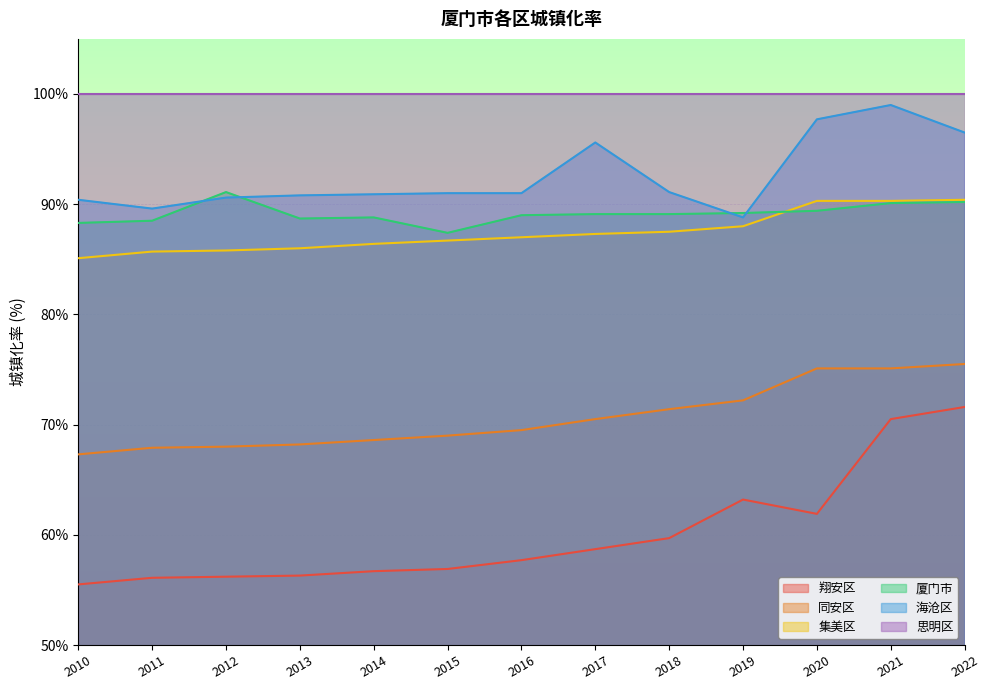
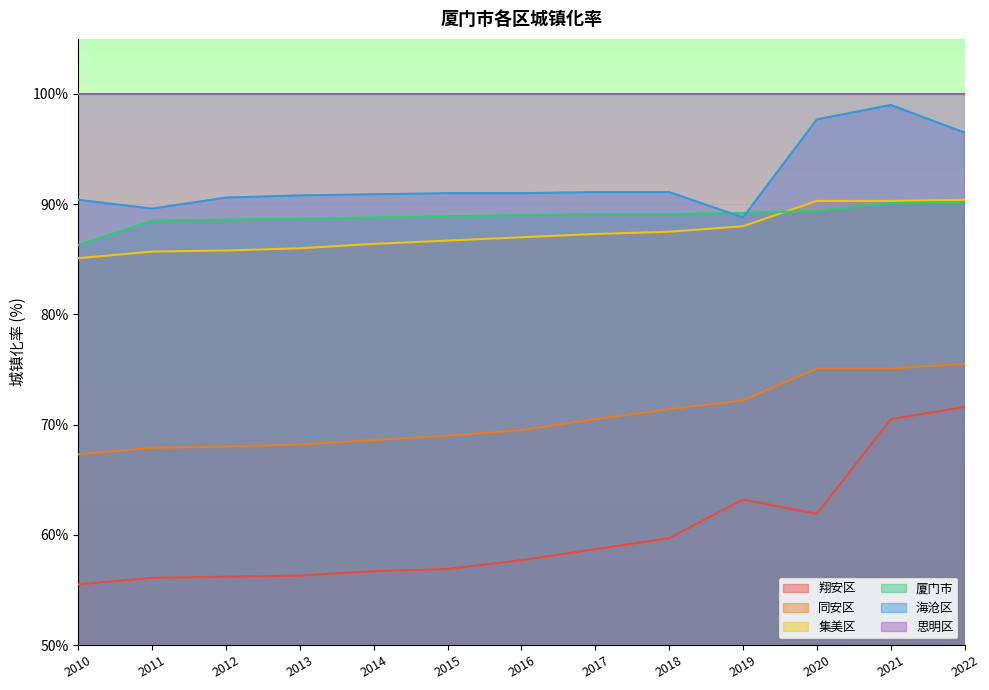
  {
    "厦门市": {
-     "2010": "88.3%",
+     "2010": "86.3%",
      "2011": "88.5%",
-     "2012": "91.1%",
+     "2012": "88.6%",
      "2013": "88.7%",
      "2014": "88.8%",
-     "2015": "87.4%",
+     "2015": "88.9%",
      "2016": "89.0%",
      "2017": "89.1%",
      "2018": "89.1%",
      "2019": "89.2%",
      "2020": "89.4%"
    },
    "海沧区": {
      "2010": "90.4%",
      "2011": "89.6%",
      "2012": "90.6%",
      "2013": "90.8%",
      "2014": "90.9%",
      "2015": "91.0%",
      "2016": "91.0%",
-     "2017": "95.6%",
+     "2017": "91.1%",
      "2018": "91.1%",
      "2019": "88.8%",
      "2020": "97.7%",
      "2021": "99.0%",
      "2022": "96.5%"
    },
    "思明区": {
      "2010": "100.0%",
      "2011": "100.0%",
      "2012": "100.0%",
      "2013": "100.0%",
      "2014": "100.0%",
      "2015": "100.0%",
      "2016": "100.0%",
      "2017": "100.0%",
      "2018": "100.0%",
      "2019": "100.0%",
      "2020": "100.0%",
      "2021": "100.0%",
      "2022": "100.0%"
    }
  }
